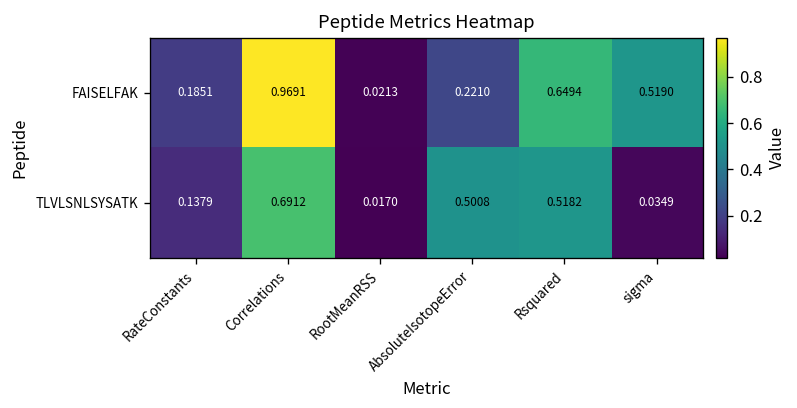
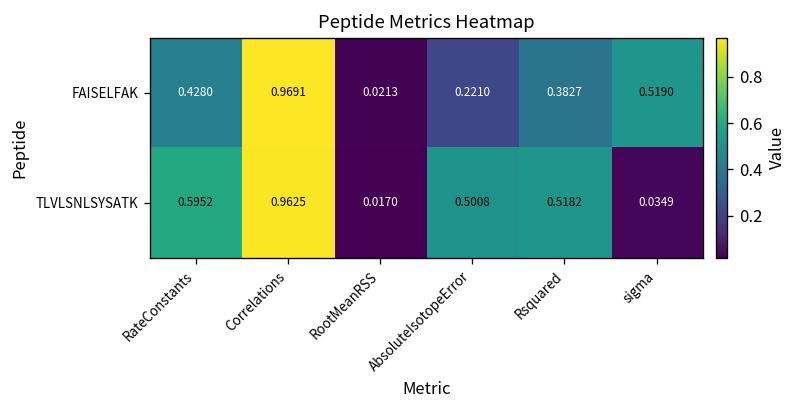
  {
    "FAISELFAK": {
-     "RateConstants": 0.1851,
+     "RateConstants": 0.4280,
      "Correlations": 0.9691,
      "RootMeanRSS": 0.0213,
      "AbsoluteIsotopeError": 0.2210,
-     "Rsquared": 0.6494,
+     "Rsquared": 0.3827,
      "sigma": 0.5190
    },
    "TLVLSNLSYSATK": {
-     "RateConstants": 0.1379,
-     "Correlations": 0.6912,
+     "RateConstants": 0.5952,
+     "Correlations": 0.9625,
      "RootMeanRSS": 0.0170,
      "AbsoluteIsotopeError": 0.5008,
      "Rsquared": 0.5182,
      "sigma": 0.0349
    }
  }
